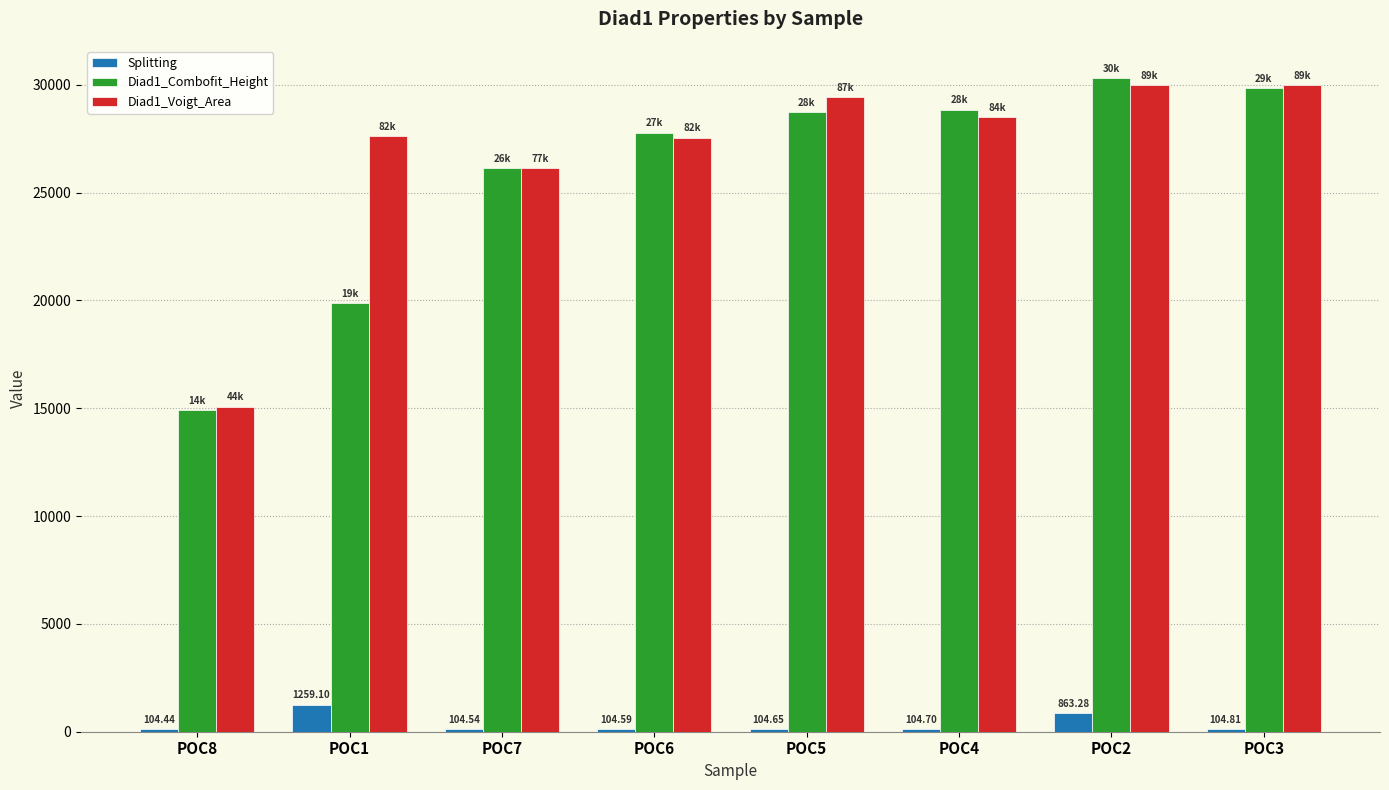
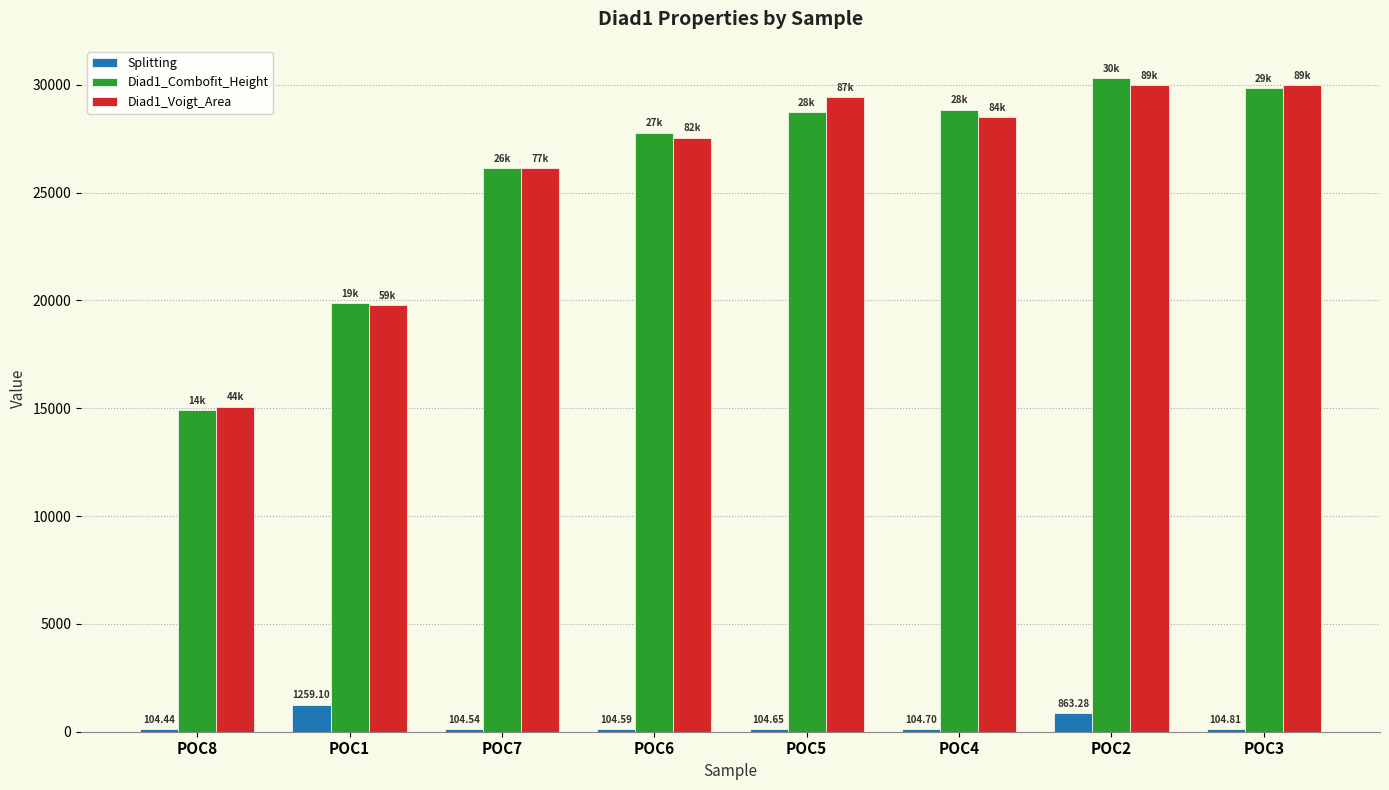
  {
    "Splitting": {
      "POC8": "104.44",
      "POC1": "1259.10",
      "POC7": "104.54",
      "POC6": "104.59",
      "POC5": "104.65",
      "POC4": "104.70",
      "POC2": "863.28",
      "POC3": "104.81"
    },
    "Diad1_Combofit_Height": {
      "POC7": "26k",
      "POC2": "30k"
    },
    "Diad1_Voigt_Area": {
-     "POC1": "82k"
+     "POC1": "59k"
    }
  }
